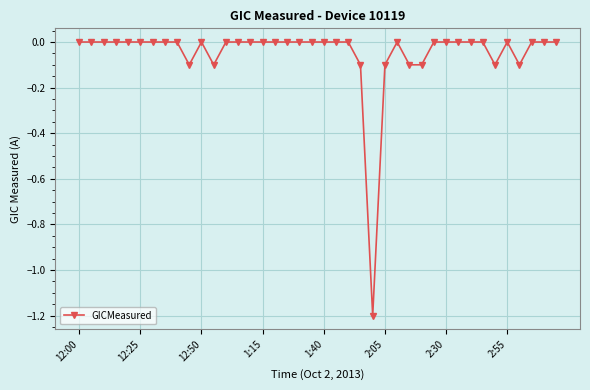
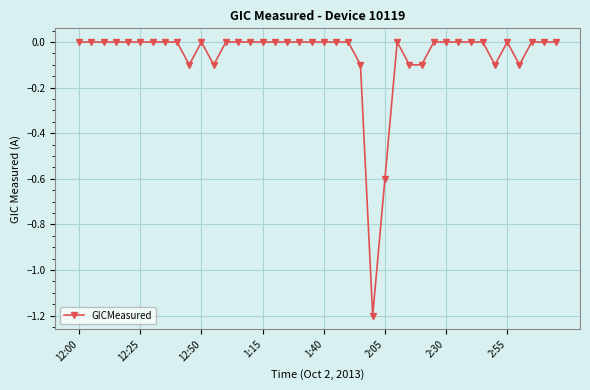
  {
    "12:00": 0.0,
    "12:25": 0.0,
    "12:50": 0.0,
    "1:15": 0.0,
    "1:40": 0.0,
-   "2:05": -0.1,
+   "2:05": -0.6,
    "2:30": 0.0,
    "2:55": 0.0
  }
